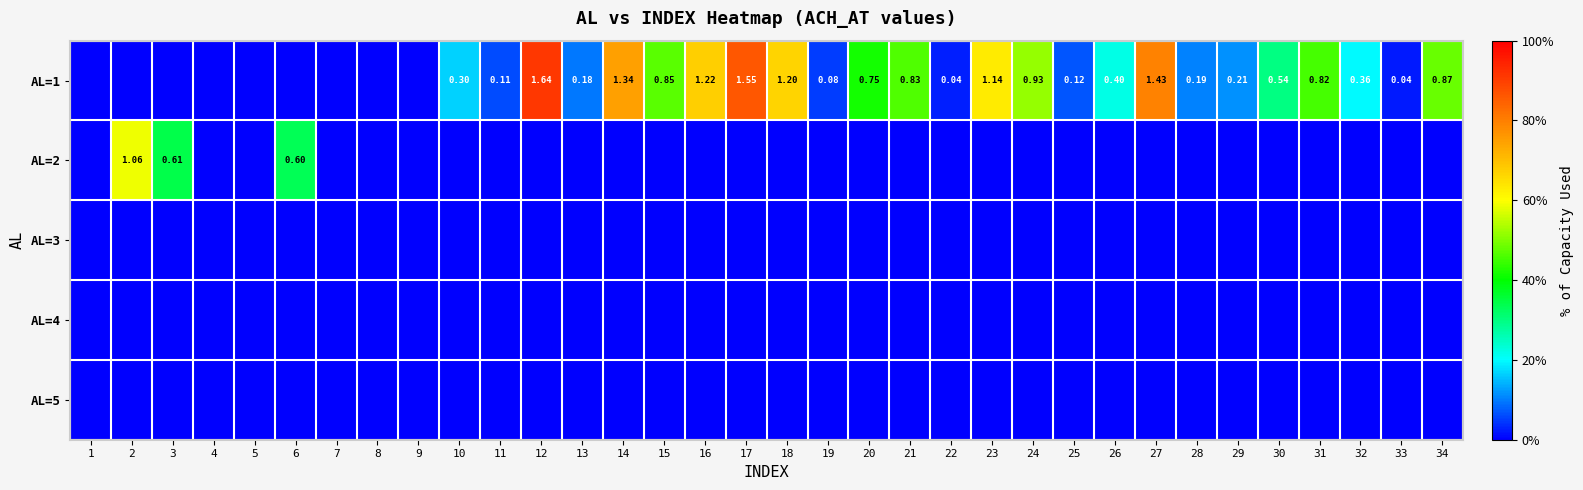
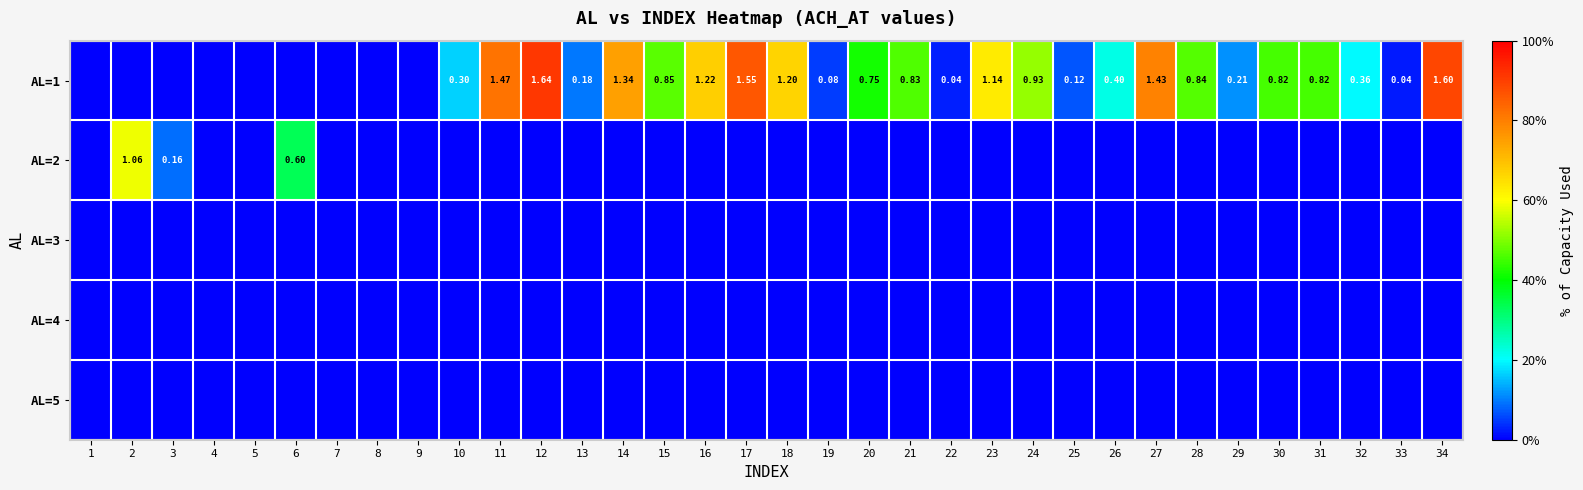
  {
    "AL=1": {
      "10": 0.30,
-     "11": 0.11,
+     "11": 1.47,
      "12": 1.64,
      "13": 0.18,
      "14": 1.34,
      "15": 0.85,
      "16": 1.22,
      "17": 1.55,
      "18": 1.20,
      "19": 0.08,
      "20": 0.75,
      "21": 0.83,
      "22": 0.04,
      "23": 1.14,
      "24": 0.93,
      "25": 0.12,
      "26": 0.40,
      "27": 1.43,
-     "28": 0.19,
+     "28": 0.84,
      "29": 0.21,
-     "30": 0.54,
+     "30": 0.82,
      "31": 0.82,
      "32": 0.36,
      "33": 0.04,
-     "34": 0.87
+     "34": 1.60
    },
    "AL=2": {
      "2": 1.06,
-     "3": 0.61,
+     "3": 0.16,
      "6": 0.60
    }
  }
